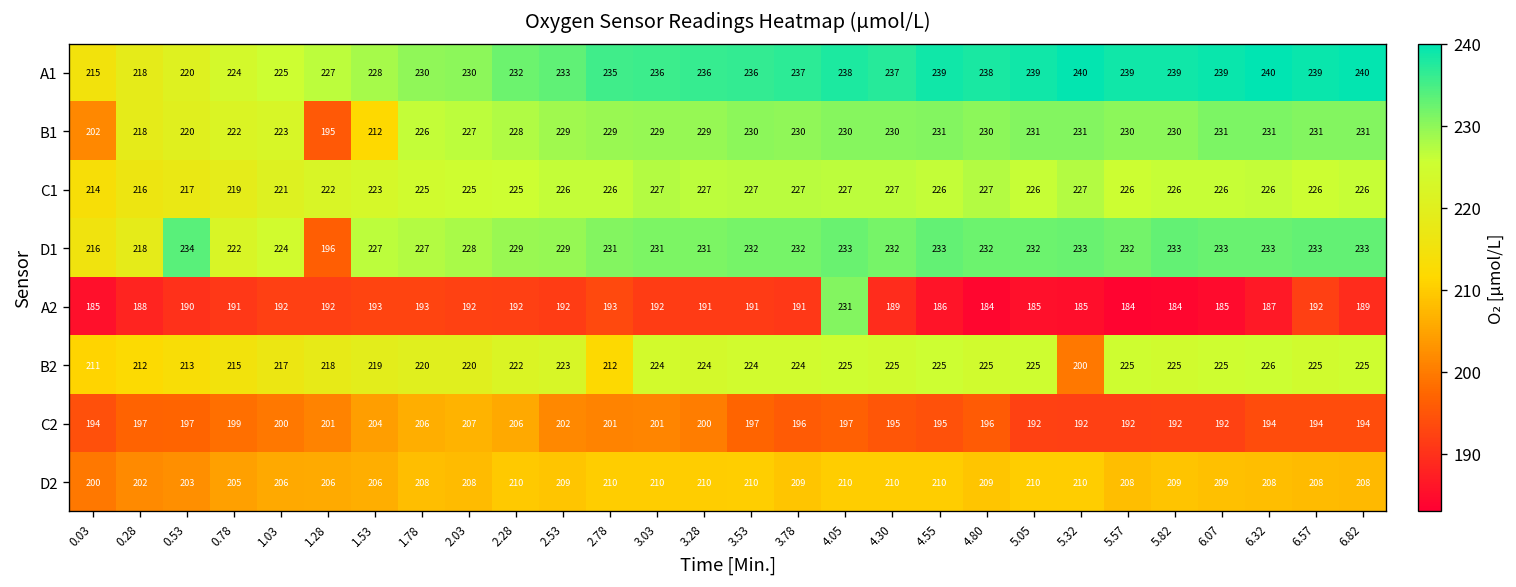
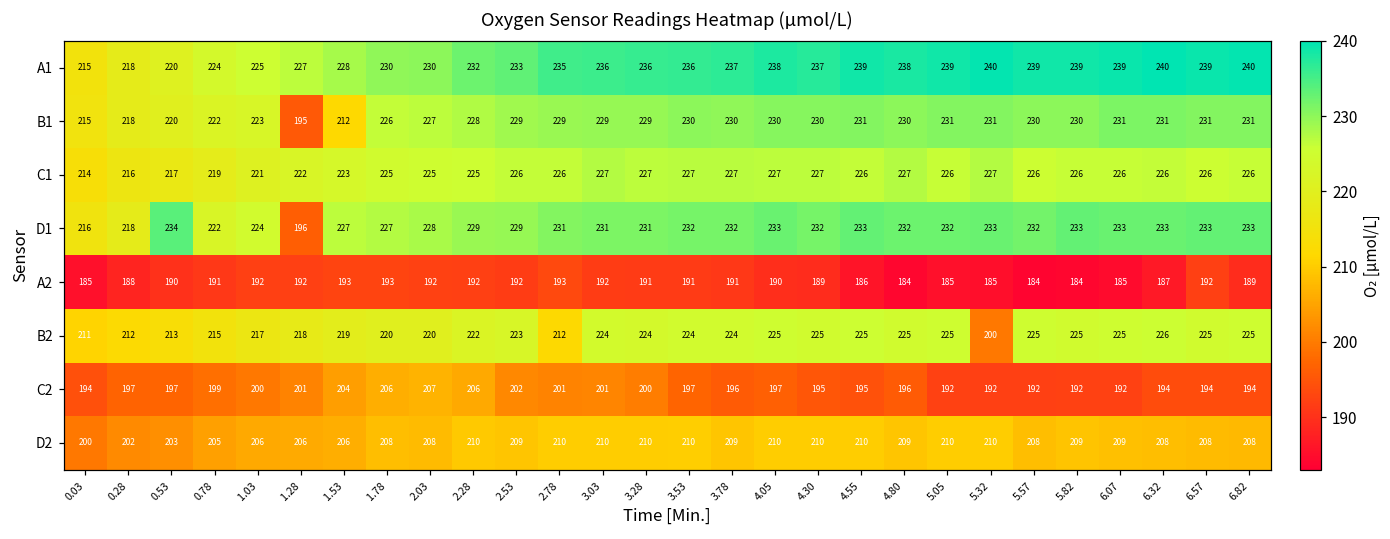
  {
    "B1": {
-     "0.03": 202,
+     "0.03": 215,
      "0.28": 218,
      "0.53": 220,
      "0.78": 222,
      "1.03": 223,
      "1.28": 195,
      "1.53": 212,
      "1.78": 226,
      "2.03": 227,
      "2.28": 228,
      "2.53": 229,
      "2.78": 229,
      "3.03": 229,
      "3.28": 229,
      "3.53": 230,
      "3.78": 230,
      "4.05": 230,
      "4.30": 230,
      "4.55": 231,
      "4.80": 230,
      "5.05": 231,
      "5.32": 231,
      "5.57": 230,
      "5.82": 230,
      "6.07": 231,
      "6.32": 231,
      "6.57": 231,
      "6.82": 231
    },
    "A2": {
      "0.03": 185,
      "0.28": 188,
      "0.53": 190,
      "0.78": 191,
      "1.03": 192,
      "1.28": 192,
      "1.53": 193,
      "1.78": 193,
      "2.03": 192,
      "2.28": 192,
      "2.53": 192,
      "2.78": 193,
      "3.03": 192,
      "3.28": 191,
      "3.53": 191,
      "3.78": 191,
-     "4.05": 231,
+     "4.05": 190,
      "4.30": 189,
      "4.55": 186,
      "4.80": 184,
      "5.05": 185,
      "5.32": 185,
      "5.57": 184,
      "5.82": 184,
      "6.07": 185,
      "6.32": 187,
      "6.57": 192,
      "6.82": 189
    }
  }
